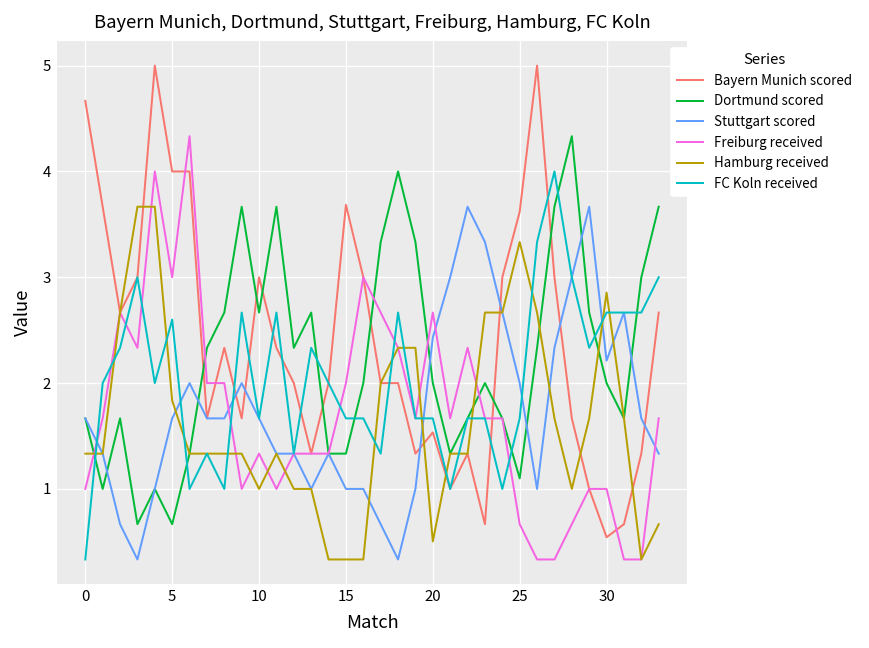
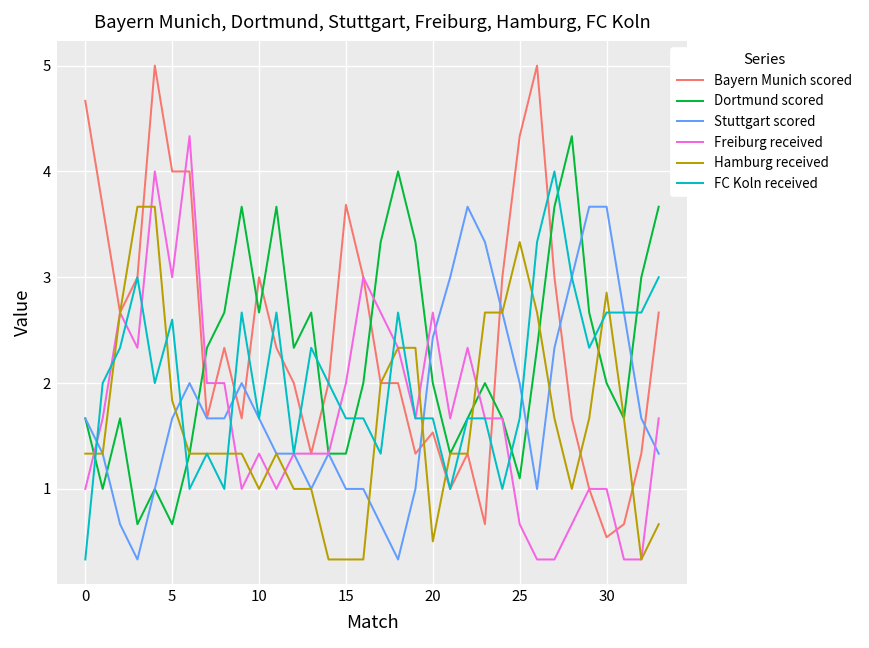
  {
    "Bayern Munich scored": {
      "0": 4.7,
      "5": 4.0,
      "10": 3.0,
      "15": 3.7,
      "20": 1.5,
-     "25": 3.6,
+     "25": 4.3,
      "30": 0.5
    },
    "Dortmund scored": {
      "5": 0.7,
      "10": 2.7,
      "15": 1.3,
      "20": 2.0,
      "25": 1.1,
      "30": 2.0
    },
    "Stuttgart scored": {
      "5": 1.7,
      "15": 1.0,
      "20": 2.4,
      "25": 2.0,
-     "30": 2.2
+     "30": 3.7
    },
    "Freiburg received": {
      "0": 1.0,
      "5": 3.0,
      "10": 1.3,
      "15": 2.0,
      "20": 2.7,
      "25": 0.7,
      "30": 1.0
    },
    "Hamburg received": {
      "0": 1.3,
      "5": 1.8,
      "10": 1.0,
      "15": 0.3,
      "20": 0.5,
      "25": 3.3,
      "30": 2.9
    },
    "FC Koln received": {
      "0": 0.3,
      "5": 2.6,
      "15": 1.7,
      "20": 1.7,
      "25": 1.7,
      "30": 2.7
    }
  }
